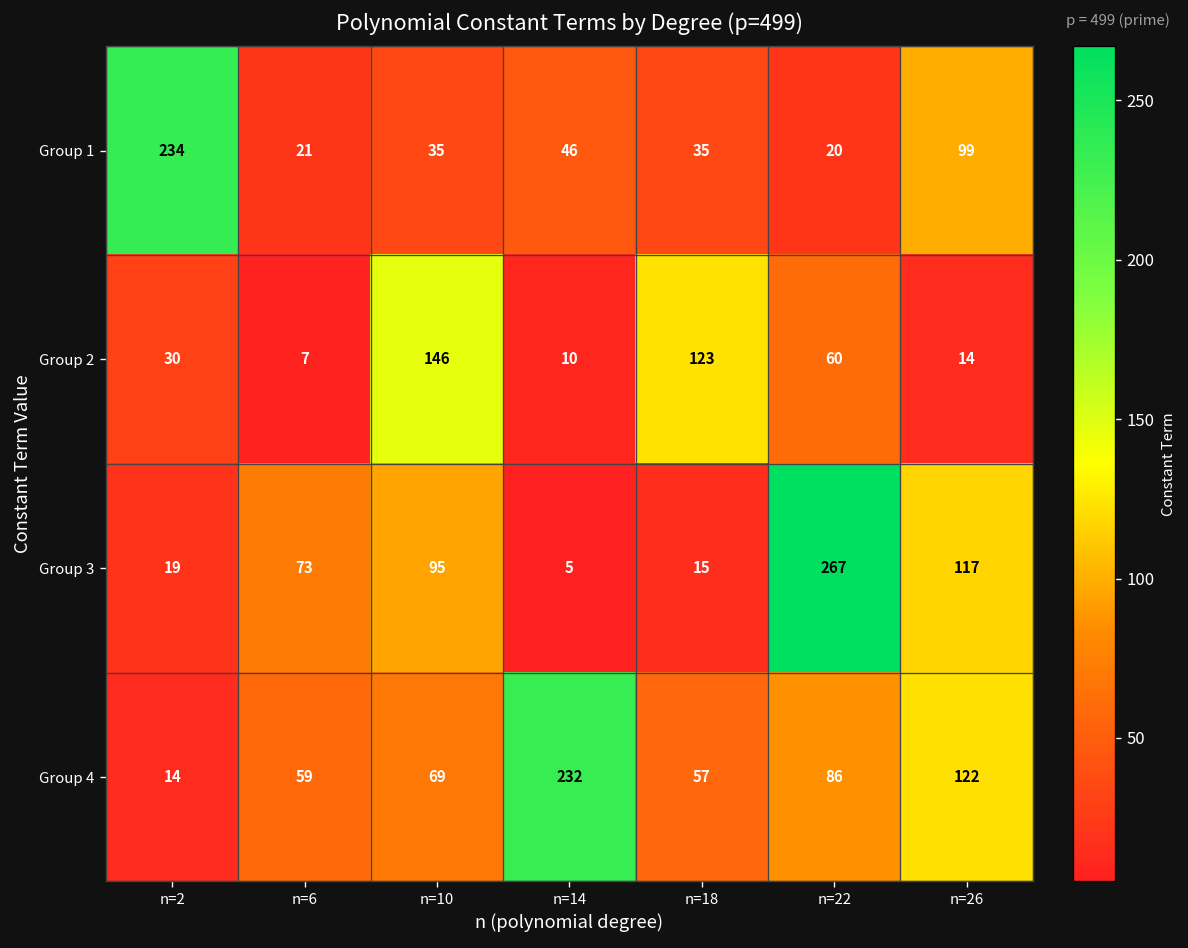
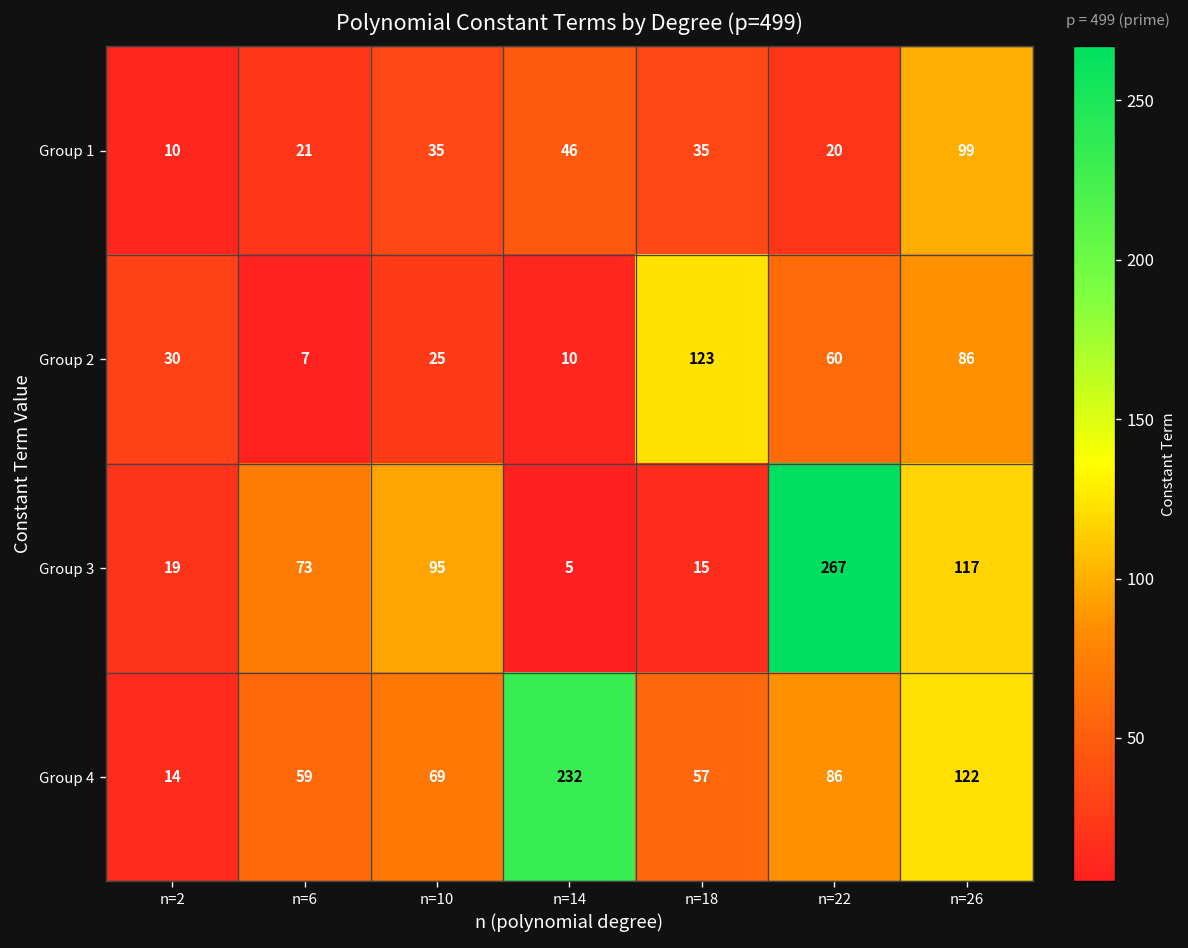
  {
    "Group 1": {
-     "n=2": 234,
+     "n=2": 10,
      "n=6": 21,
      "n=10": 35,
      "n=14": 46,
      "n=18": 35,
      "n=22": 20,
      "n=26": 99
    },
    "Group 2": {
      "n=2": 30,
      "n=6": 7,
-     "n=10": 146,
+     "n=10": 25,
      "n=14": 10,
      "n=18": 123,
      "n=22": 60,
-     "n=26": 14
+     "n=26": 86
    },
    "Group 3": {
      "n=2": 19,
      "n=6": 73,
      "n=10": 95,
      "n=14": 5,
      "n=18": 15,
      "n=22": 267,
      "n=26": 117
    },
    "Group 4": {
      "n=2": 14,
      "n=6": 59,
      "n=10": 69,
      "n=14": 232,
      "n=18": 57,
      "n=22": 86,
      "n=26": 122
    }
  }
